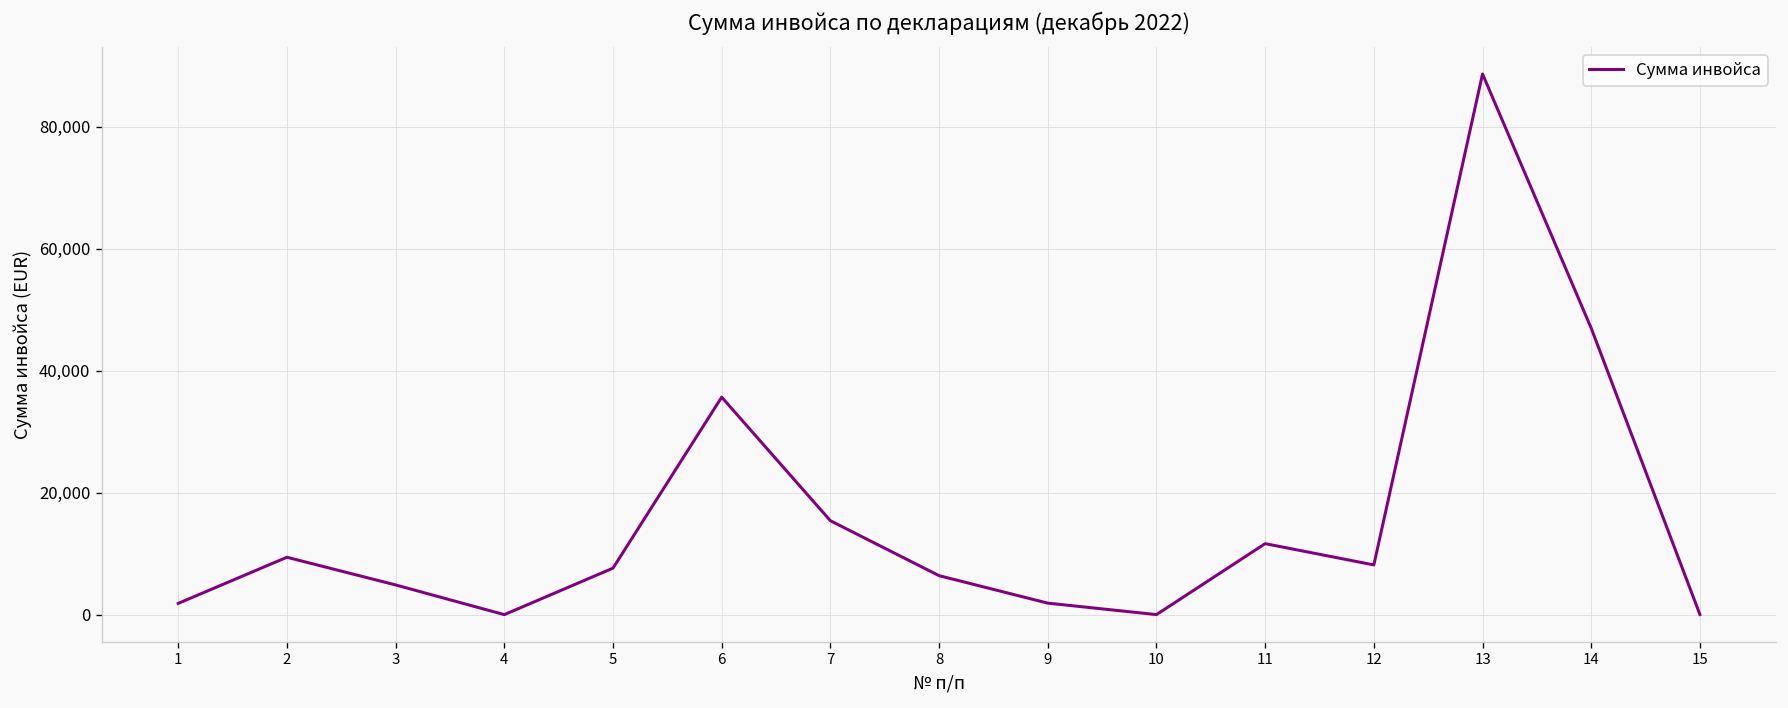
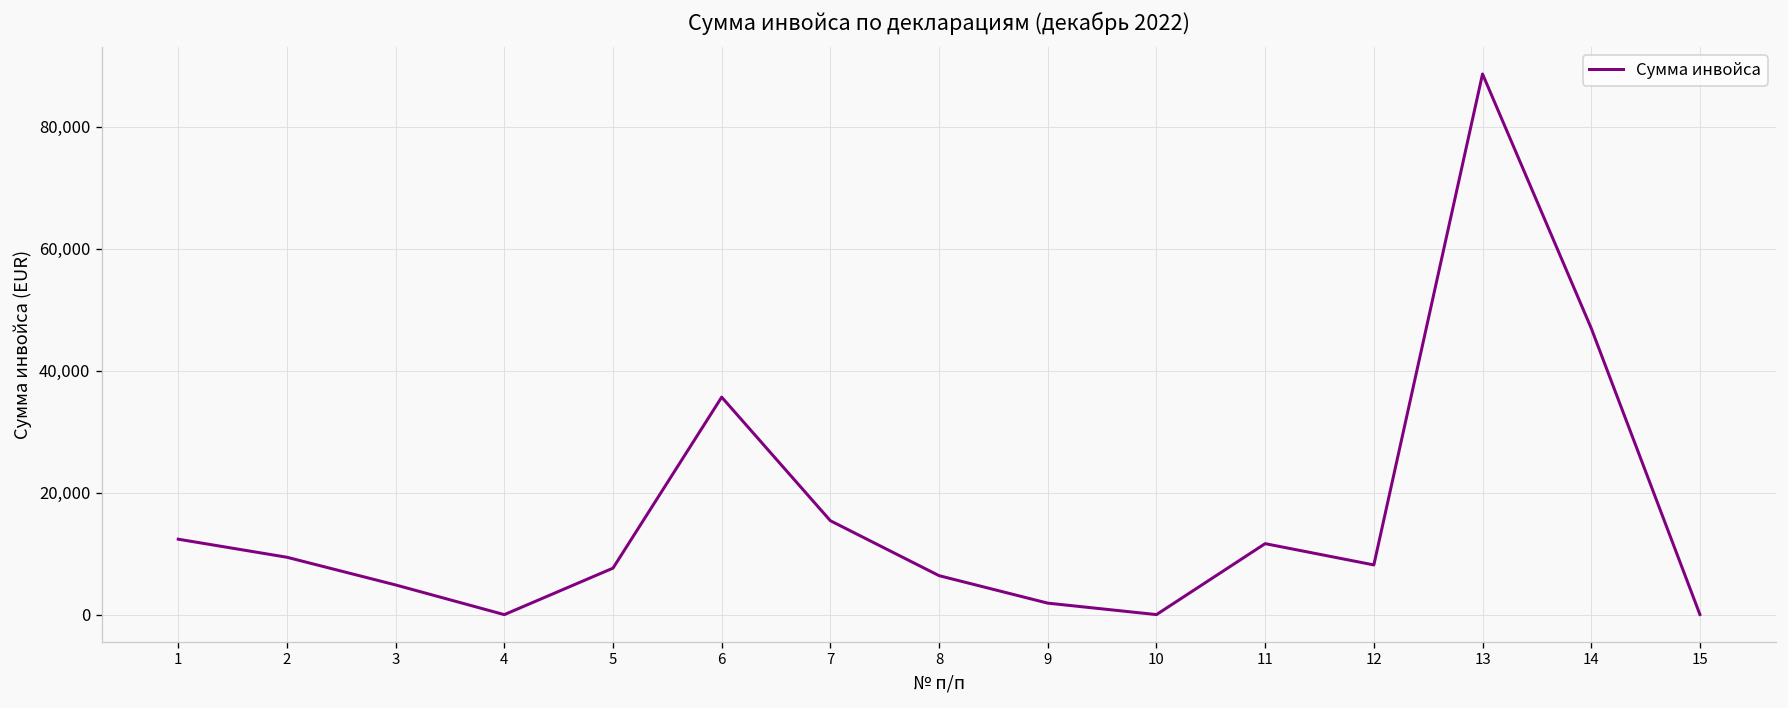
  {
-   "1": "2,000",
+   "1": "12,000",
    "2": "9,000",
    "3": "5,000",
    "4": "0",
    "5": "8,000",
    "6": "36,000",
    "7": "15,000",
    "8": "6,000",
    "9": "2,000",
    "10": "0",
    "11": "12,000",
    "12": "8,000",
    "13": "89,000",
    "14": "47,000",
    "15": "0"
  }
